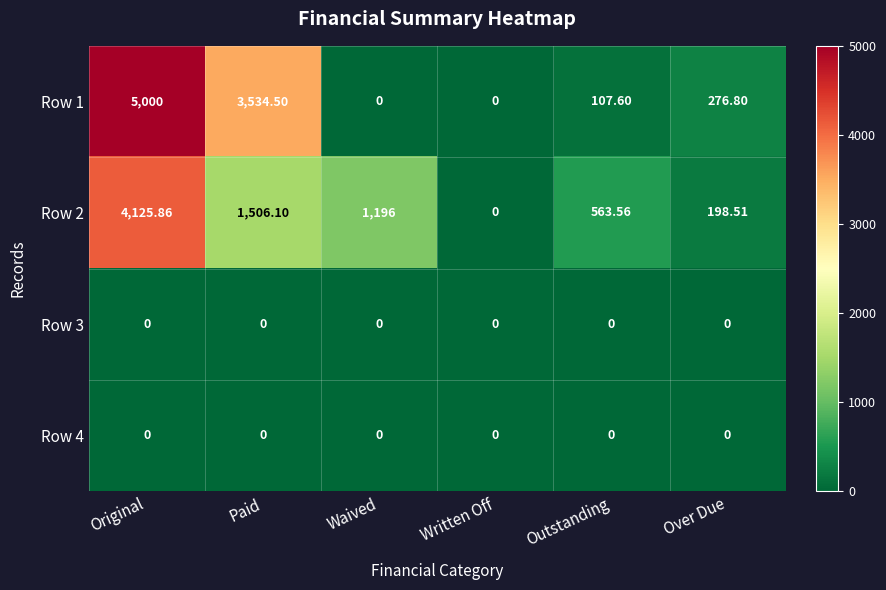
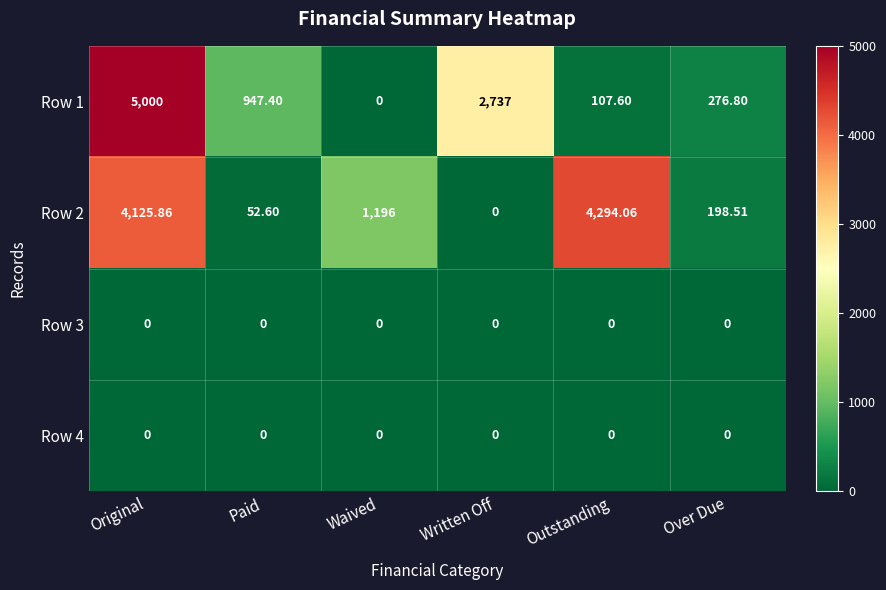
  {
    "Row 1": {
      "Original": "5,000",
-     "Paid": "3,534.50",
+     "Paid": "947.40",
      "Waived": "0",
-     "Written Off": "0",
+     "Written Off": "2,737",
      "Outstanding": "107.60",
      "Over Due": "276.80"
    },
    "Row 2": {
      "Original": "4,125.86",
-     "Paid": "1,506.10",
+     "Paid": "52.60",
      "Waived": "1,196",
      "Written Off": "0",
-     "Outstanding": "563.56",
+     "Outstanding": "4,294.06",
      "Over Due": "198.51"
    },
    "Row 3": {
      "Original": "0",
      "Paid": "0",
      "Waived": "0",
      "Written Off": "0",
      "Outstanding": "0",
      "Over Due": "0"
    },
    "Row 4": {
      "Original": "0",
      "Paid": "0",
      "Waived": "0",
      "Written Off": "0",
      "Outstanding": "0",
      "Over Due": "0"
    }
  }
